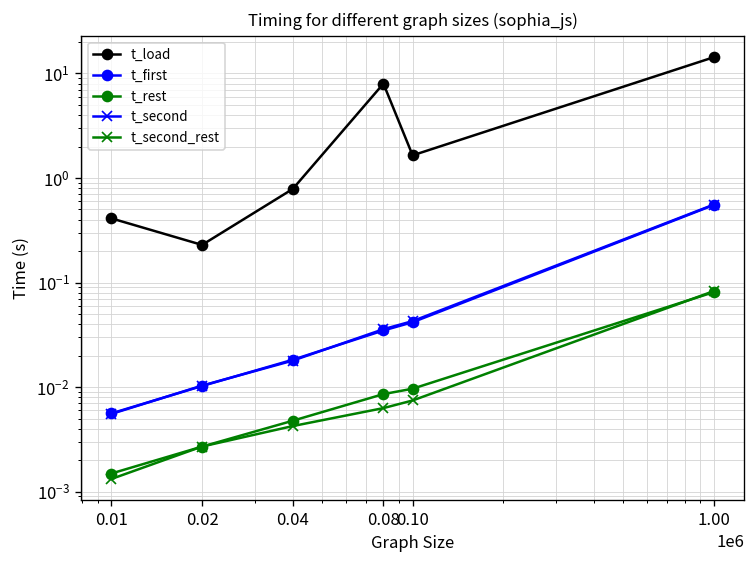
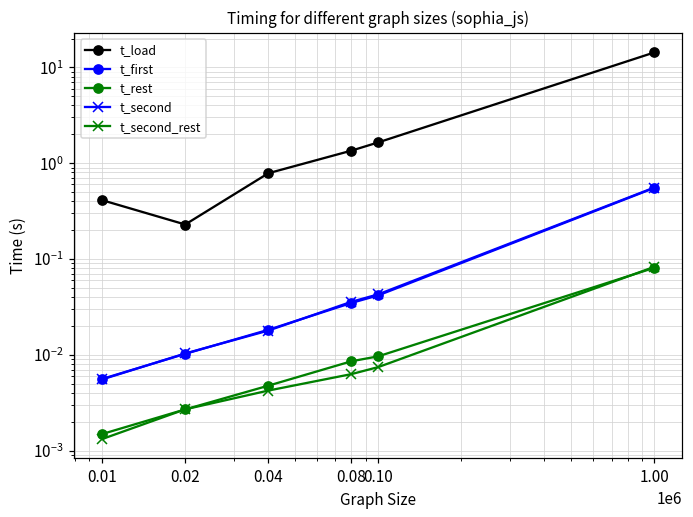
  {
    "t_load": {
      "0.01": 0.4,
      "0.02": 0.23,
      "0.04": 0.8,
-     "0.08": 8,
+     "0.08": 1.4,
      "0.10": 1.6,
      "1.00": 14
    }
  }
